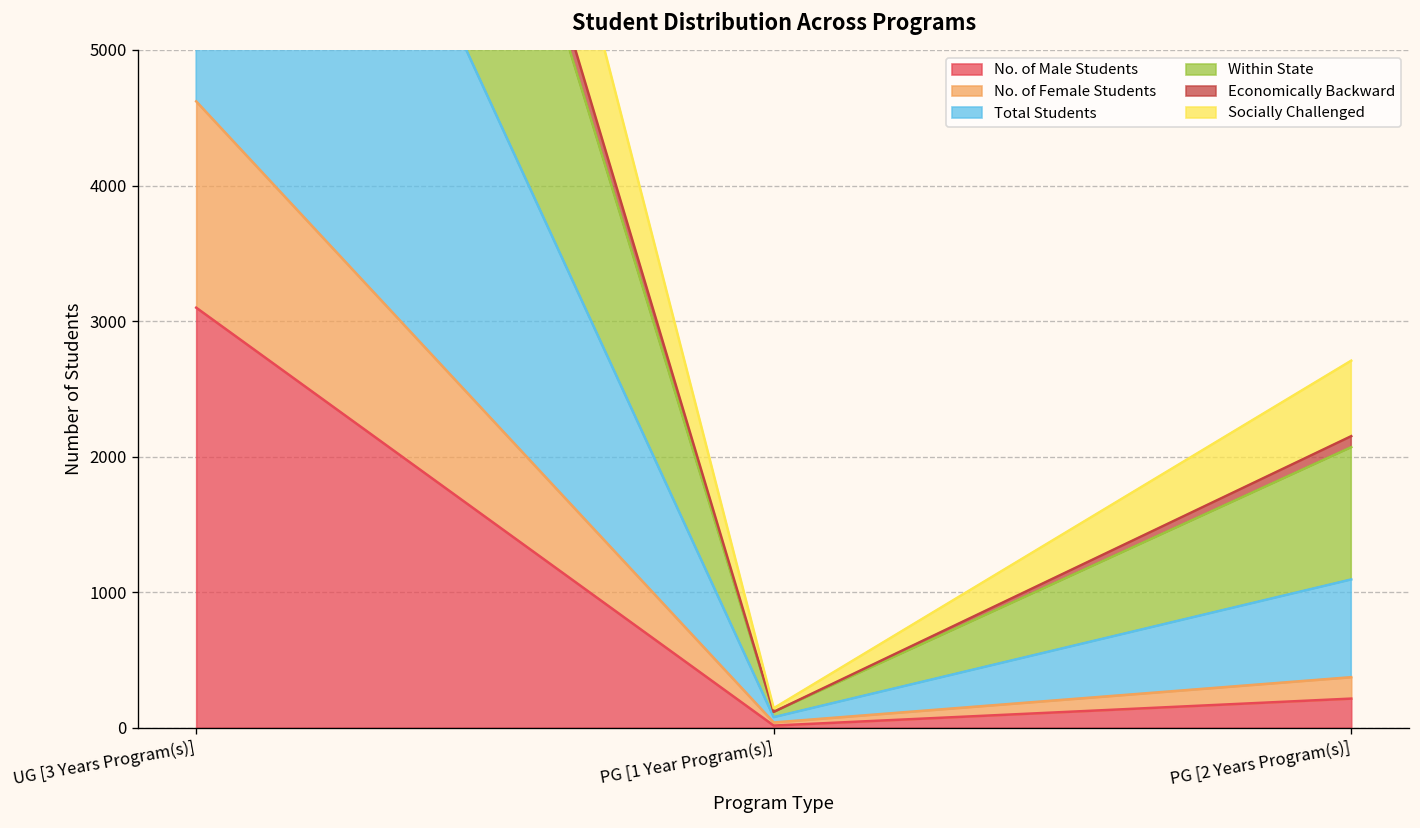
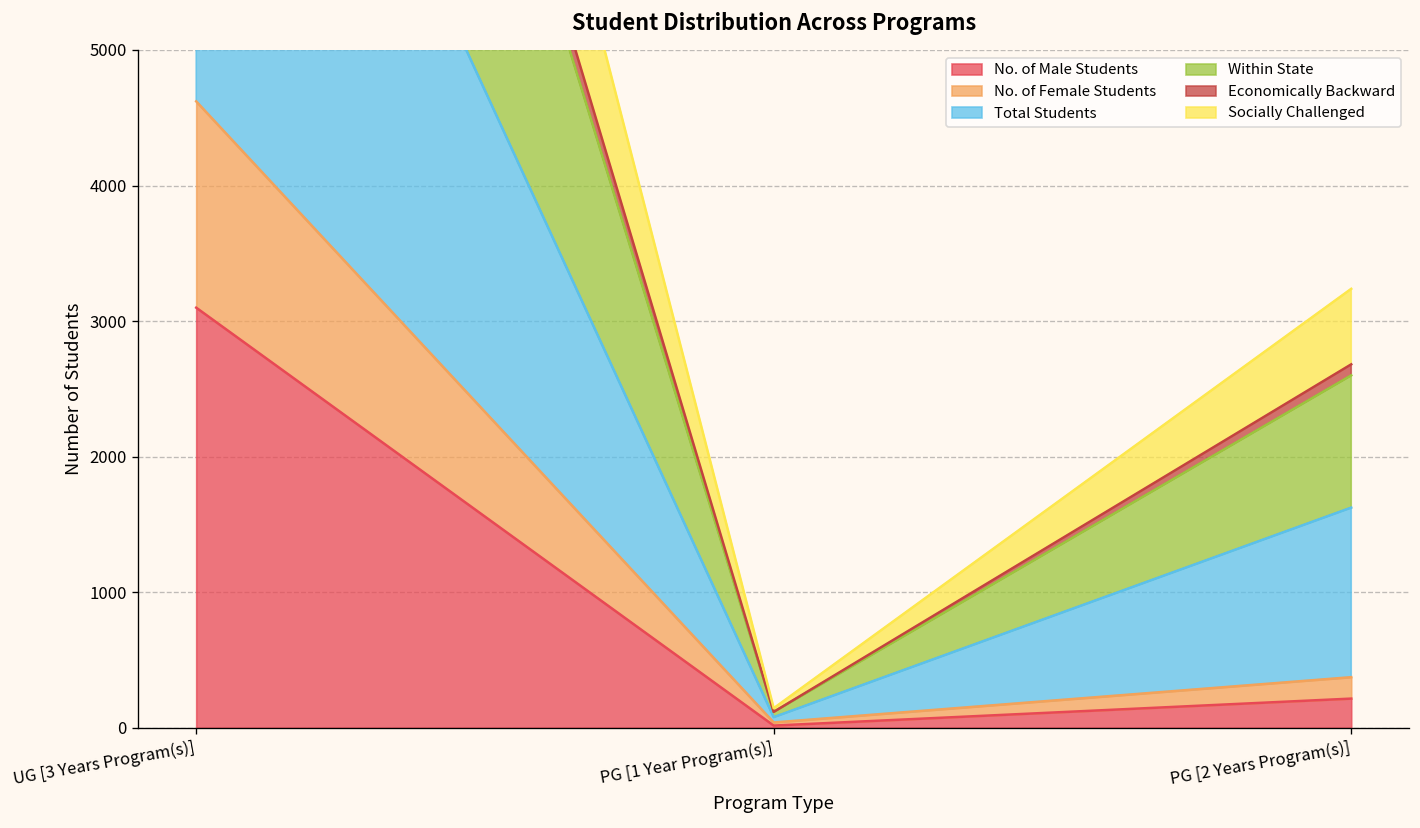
  {
    "No. of Female Students": {
      "UG [3 Years Program(s)]": 1520,
      "PG [1 Year Program(s)]": 20,
      "PG [2 Years Program(s)]": 160
    },
    "Total Students": {
      "PG [1 Year Program(s)]": 40,
-     "PG [2 Years Program(s)]": 720
+     "PG [2 Years Program(s)]": 1250
    },
    "Within State": {
      "PG [2 Years Program(s)]": 980
    },
    "Socially Challenged": {
      "PG [1 Year Program(s)]": 30,
      "PG [2 Years Program(s)]": 560
    }
  }
